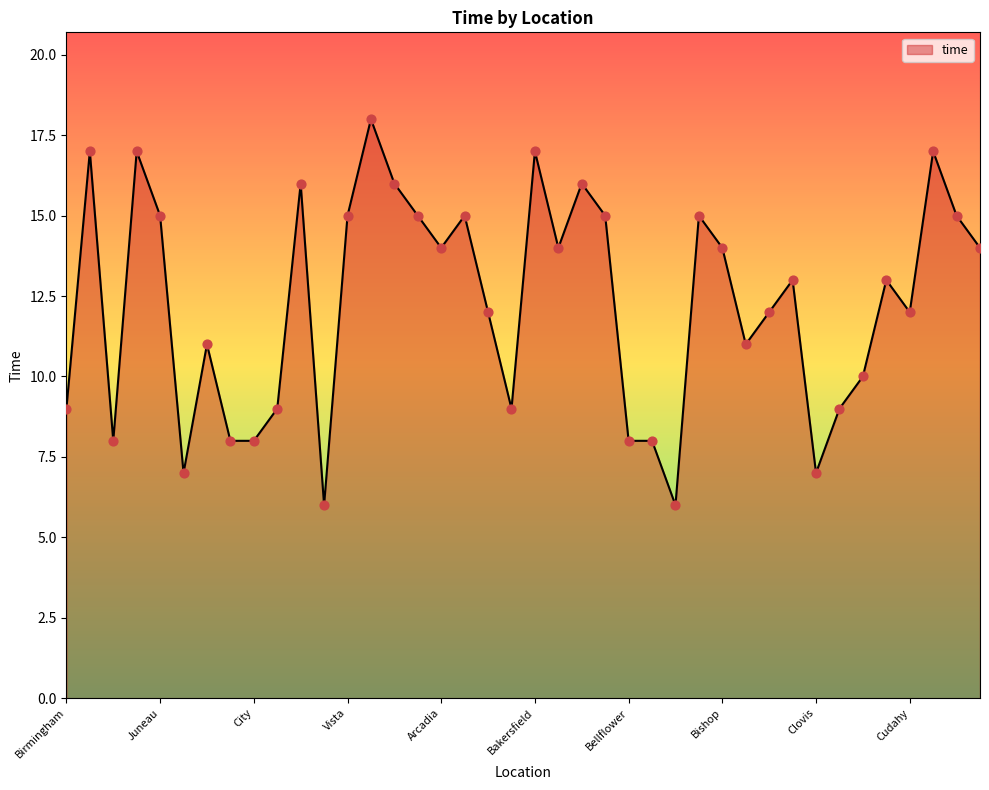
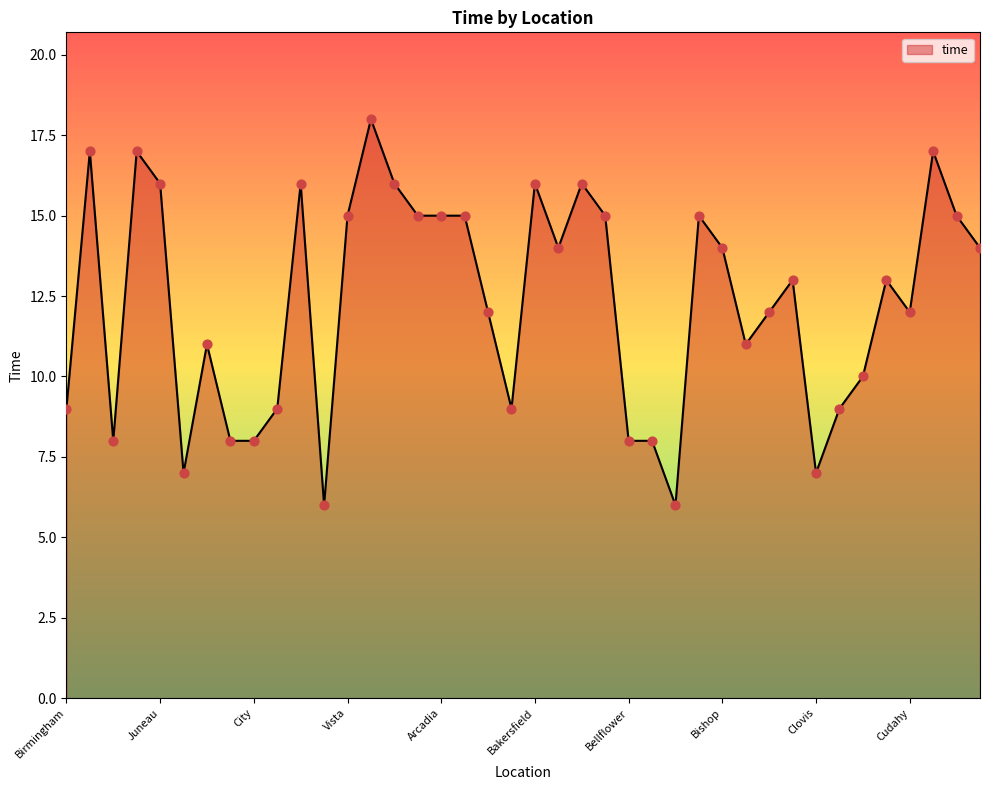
  {
    "Birmingham": 9,
-   "Juneau": 15,
+   "Juneau": 16,
    "City": 8,
    "Vista": 15,
-   "Arcadia": 14,
-   "Bakersfield": 17,
+   "Arcadia": 15,
+   "Bakersfield": 16,
    "Bellflower": 8,
    "Bishop": 14,
    "Clovis": 7,
    "Cudahy": 12
  }
